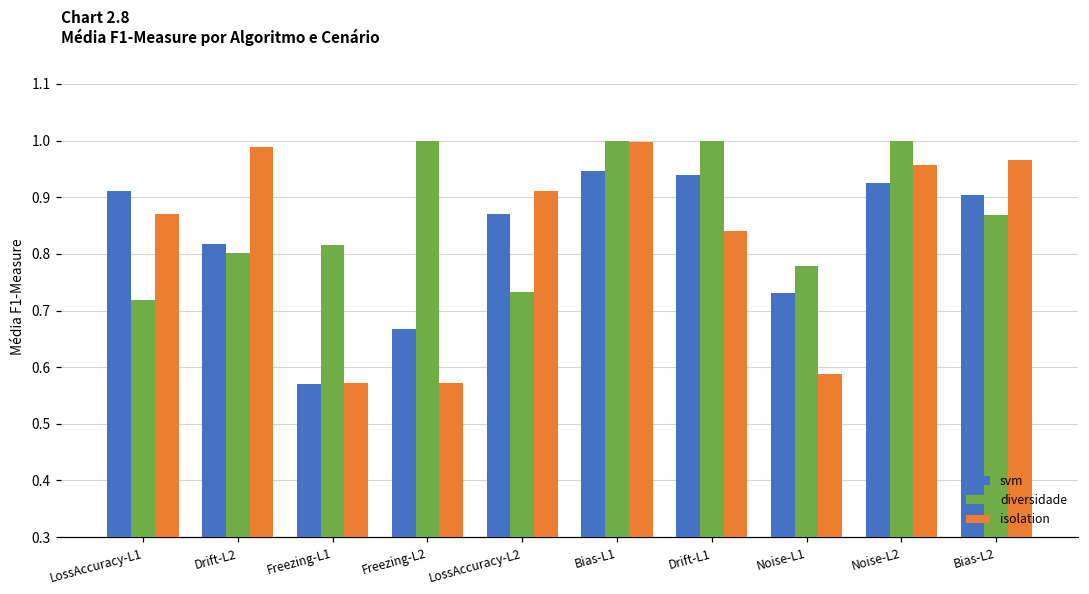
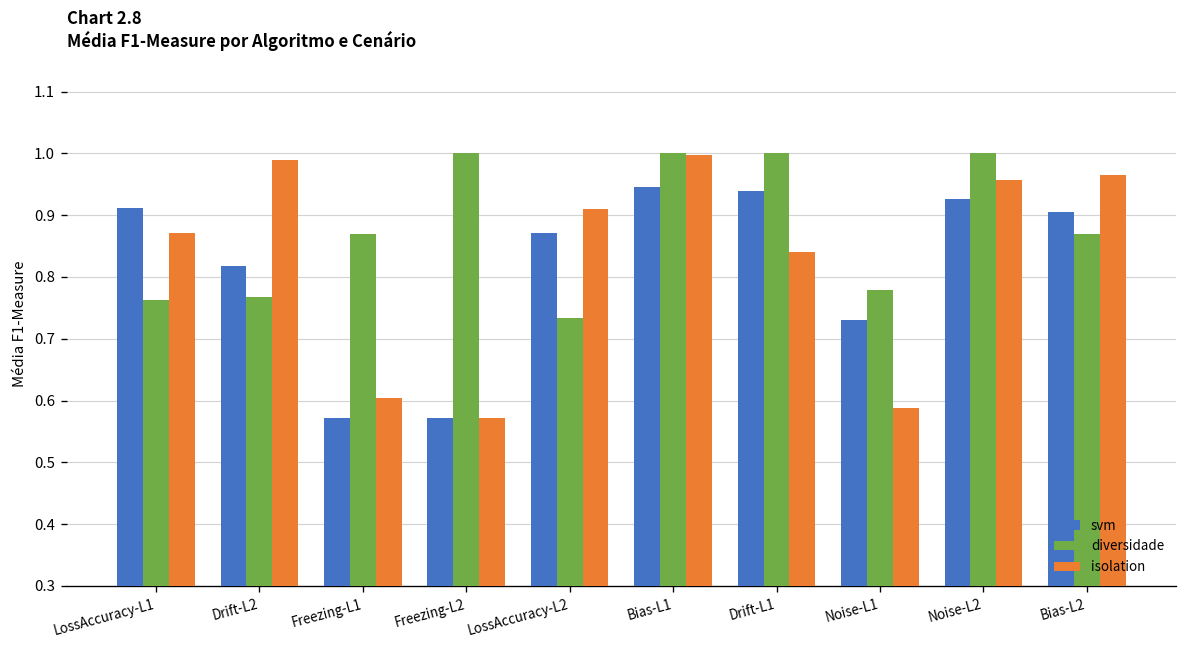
  {
    "svm": {
      "LossAccuracy-L1": 0.91,
      "Drift-L2": 0.82,
      "Freezing-L1": 0.57,
-     "Freezing-L2": 0.67,
+     "Freezing-L2": 0.57,
      "LossAccuracy-L2": 0.87,
      "Bias-L1": 0.95,
      "Drift-L1": 0.94,
      "Noise-L1": 0.73,
      "Noise-L2": 0.93,
      "Bias-L2": 0.90
    },
    "diversidade": {
-     "LossAccuracy-L1": 0.72,
-     "Drift-L2": 0.80,
-     "Freezing-L1": 0.82,
+     "LossAccuracy-L1": 0.76,
+     "Drift-L2": 0.77,
+     "Freezing-L1": 0.87,
      "Freezing-L2": 1.00,
      "LossAccuracy-L2": 0.73,
      "Bias-L1": 1.00,
      "Drift-L1": 1.00,
      "Noise-L1": 0.78,
      "Noise-L2": 1.00,
      "Bias-L2": 0.87
    },
    "isolation": {
      "LossAccuracy-L1": 0.87,
      "Drift-L2": 0.99,
-     "Freezing-L1": 0.57,
+     "Freezing-L1": 0.60,
      "Freezing-L2": 0.57,
      "LossAccuracy-L2": 0.91,
      "Bias-L1": 1.00,
      "Drift-L1": 0.84,
      "Noise-L1": 0.59,
      "Noise-L2": 0.96,
      "Bias-L2": 0.97
    }
  }
